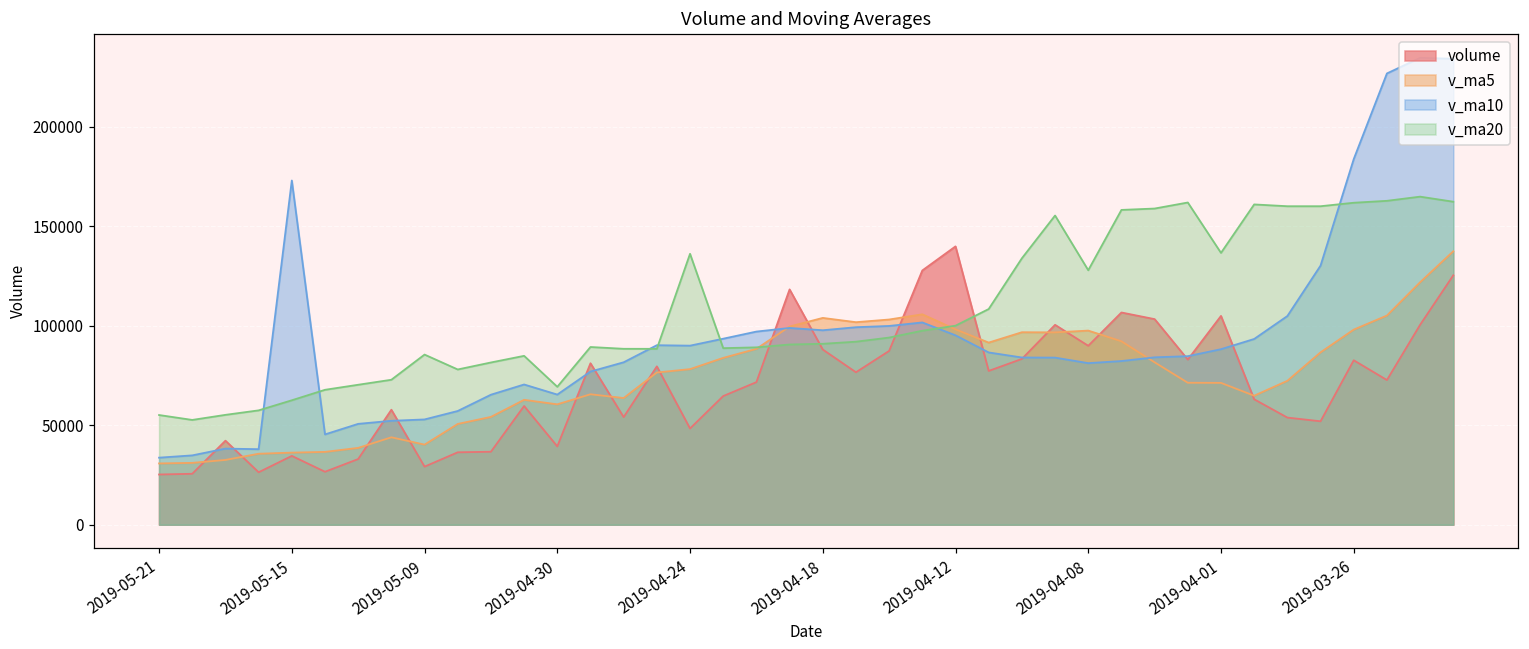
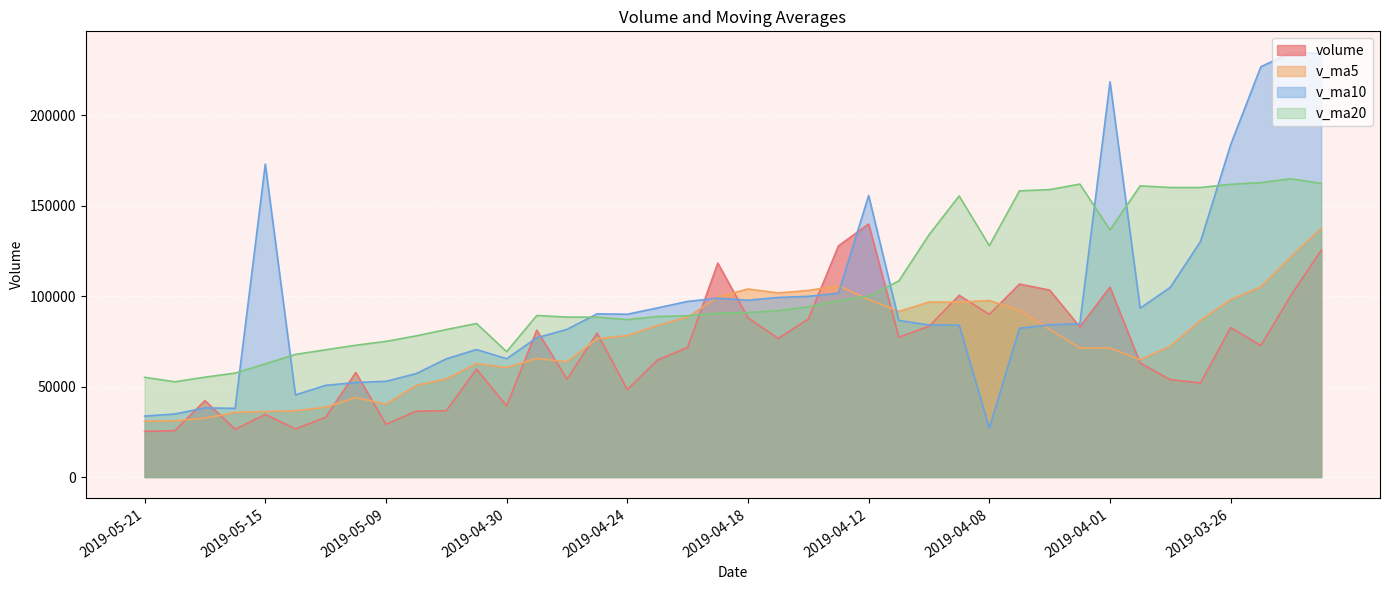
  {
    "v_ma10": {
      "2019-05-21": 34000,
      "2019-05-15": 173000,
      "2019-05-09": 53000,
      "2019-04-30": 65000,
      "2019-04-24": 90000,
      "2019-04-18": 98000,
-     "2019-04-12": 95000,
-     "2019-04-08": 81000,
-     "2019-04-01": 88000,
+     "2019-04-12": 156000,
+     "2019-04-08": 27000,
+     "2019-04-01": 219000,
      "2019-03-26": 184000
    },
    "v_ma20": {
      "2019-05-21": 55000,
      "2019-05-15": 63000,
-     "2019-05-09": 86000,
+     "2019-05-09": 75000,
      "2019-04-30": 69000,
-     "2019-04-24": 136000,
+     "2019-04-24": 87000,
      "2019-04-18": 91000,
      "2019-04-12": 100000,
      "2019-04-08": 128000,
      "2019-04-01": 137000,
      "2019-03-26": 162000
    }
  }
